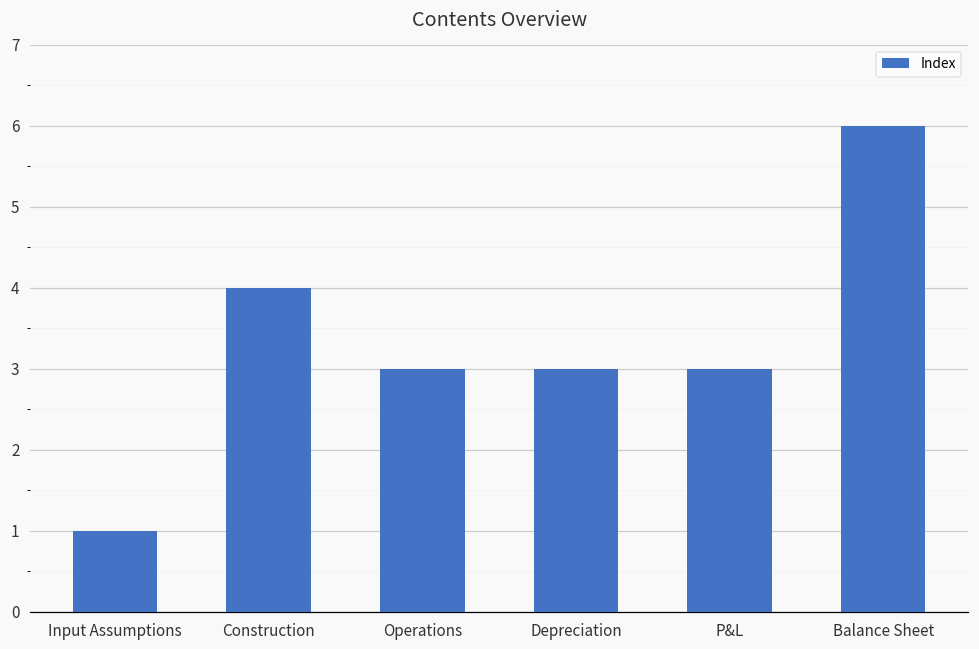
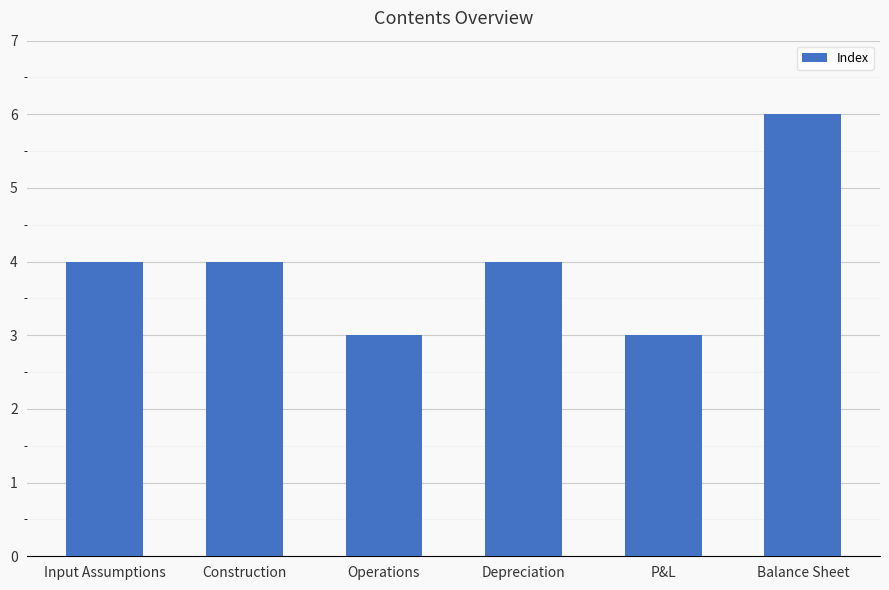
  {
-   "Input Assumptions": 1,
+   "Input Assumptions": 4,
    "Construction": 4,
    "Operations": 3,
-   "Depreciation": 3,
+   "Depreciation": 4,
    "P&L": 3,
    "Balance Sheet": 6
  }
